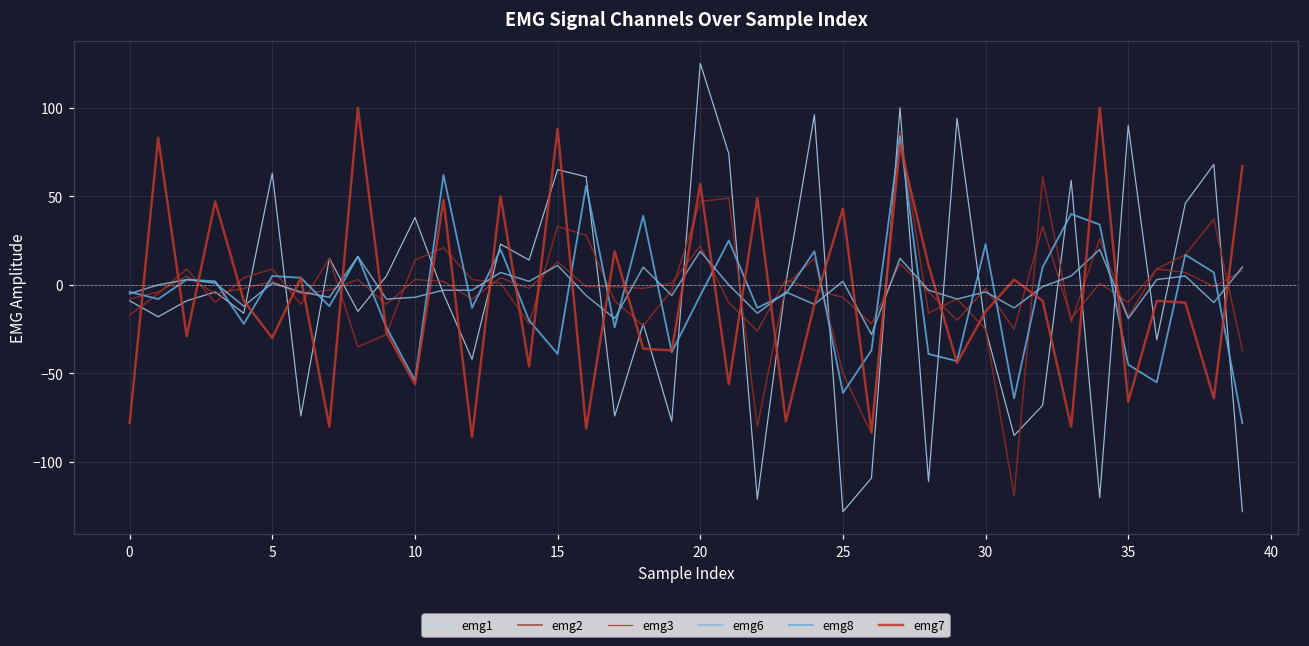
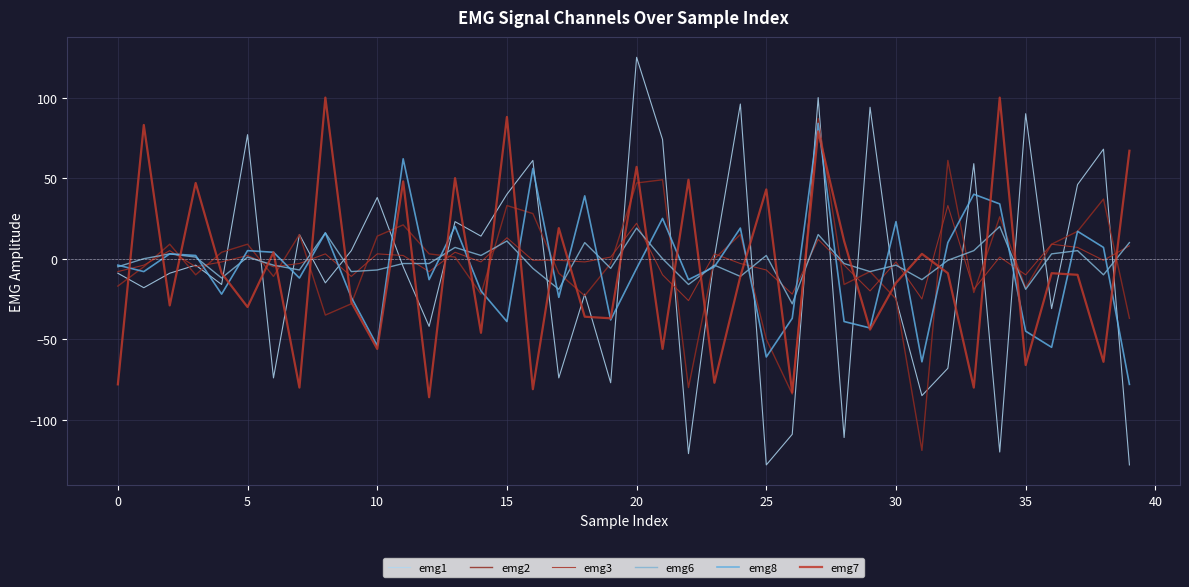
  {
    "emg1": {
-     "5": 63,
+     "5": 77,
      "10": 38,
-     "15": 65,
+     "15": 40,
      "20": 125,
      "25": -128,
      "35": 90
    }
  }
